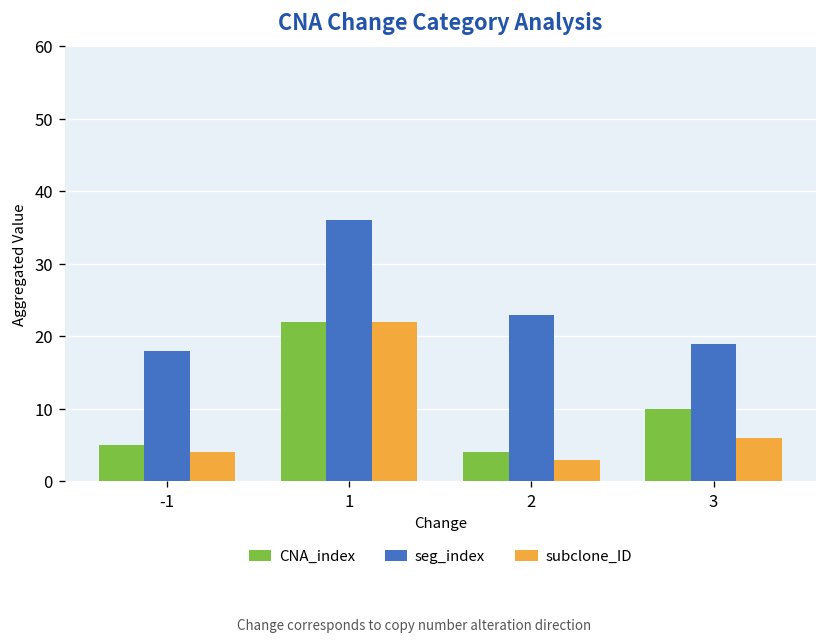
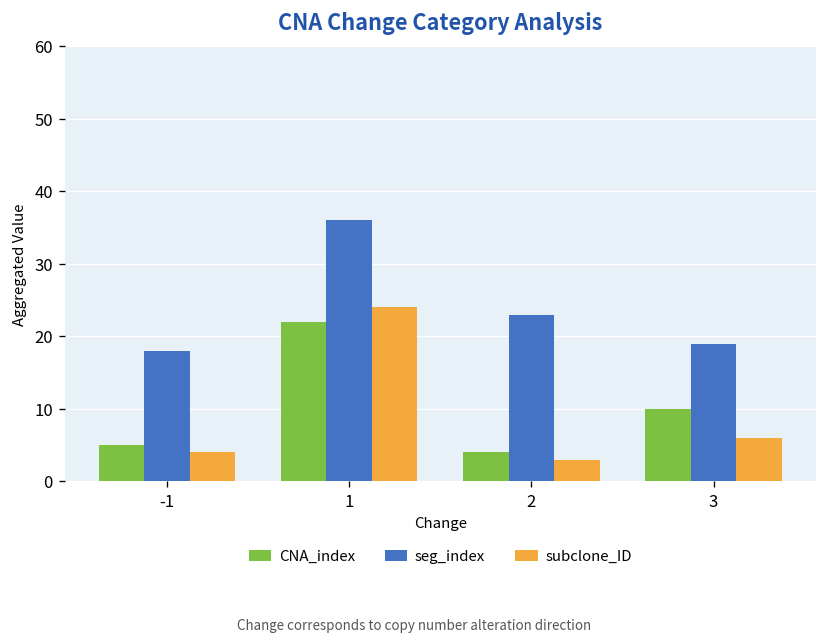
  {
    "CNA_index": {
      "-1": 5,
      "1": 22,
      "2": 4,
      "3": 10
    },
    "seg_index": {
      "-1": 18,
      "1": 36,
      "2": 23,
      "3": 19
    },
    "subclone_ID": {
      "-1": 4,
-     "1": 22,
+     "1": 24,
      "2": 3,
      "3": 6
    }
  }
